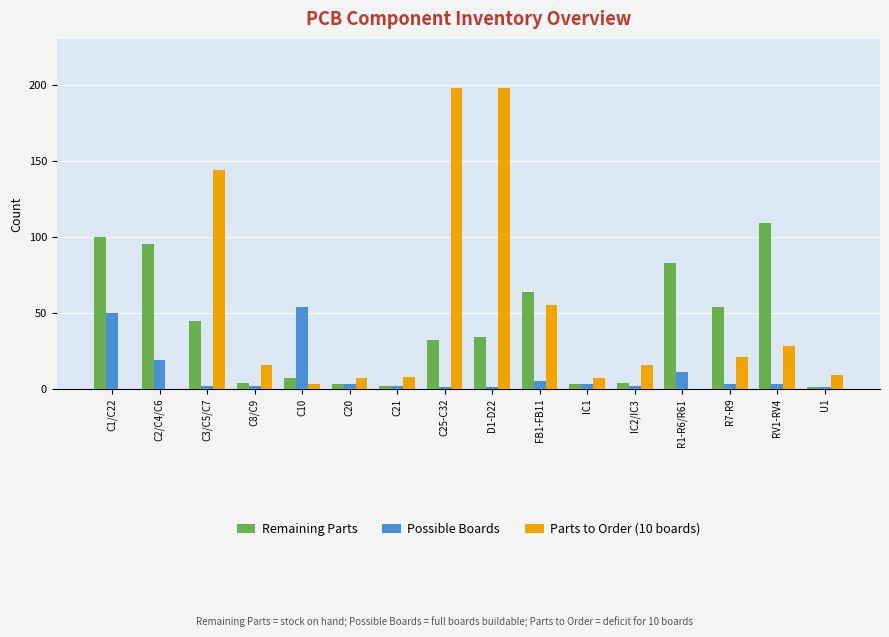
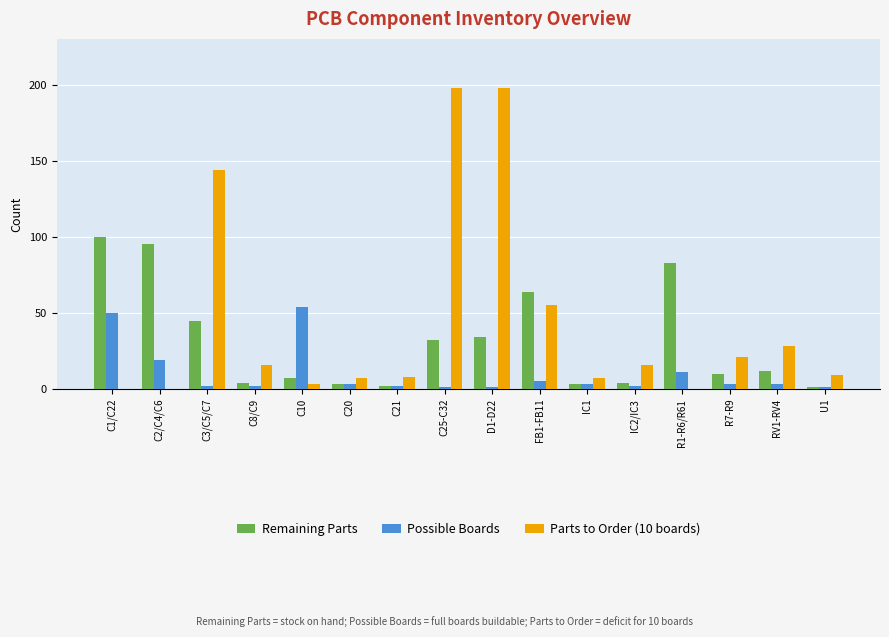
  {
    "Remaining Parts": {
      "C1/C22": 100,
      "C2/C4/C6": 95,
      "C3/C5/C7": 45,
      "C8/C9": 4,
      "C10": 7,
      "C20": 3,
      "C21": 2,
      "C25-C32": 32,
      "D1-D22": 34,
      "FB1-FB11": 64,
      "IC1": 3,
      "IC2/IC3": 4,
      "R1-R6/R61": 83,
-     "R7-R9": 54,
-     "RV1-RV4": 109
+     "R7-R9": 10,
+     "RV1-RV4": 12
    },
    "Possible Boards": {
      "C1/C22": 50,
      "C2/C4/C6": 19,
      "C3/C5/C7": 2,
      "C8/C9": 2,
      "C10": 54,
      "C20": 3,
      "C21": 2,
      "FB1-FB11": 5,
      "IC1": 3,
      "IC2/IC3": 2,
      "R1-R6/R61": 11,
      "R7-R9": 3,
      "RV1-RV4": 3
    },
    "Parts to Order (10 boards)": {
      "C1/C22": 0,
      "C2/C4/C6": 0,
      "C3/C5/C7": 144,
      "C8/C9": 16,
      "C10": 3,
      "C20": 7,
      "C21": 8,
      "C25-C32": 198,
      "D1-D22": 198,
      "FB1-FB11": 55,
      "IC1": 7,
      "IC2/IC3": 16,
      "R1-R6/R61": 0,
      "R7-R9": 21,
      "RV1-RV4": 28,
      "U1": 9
    }
  }
